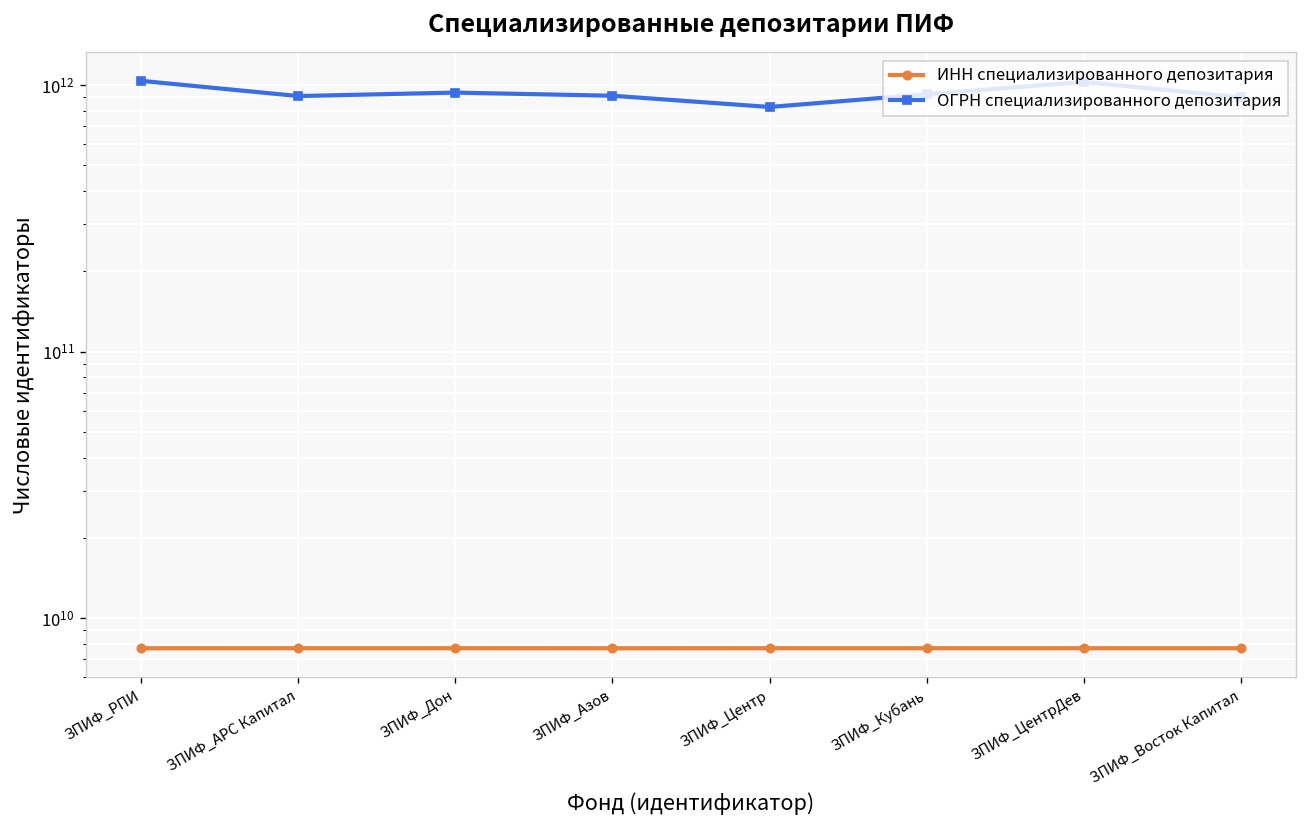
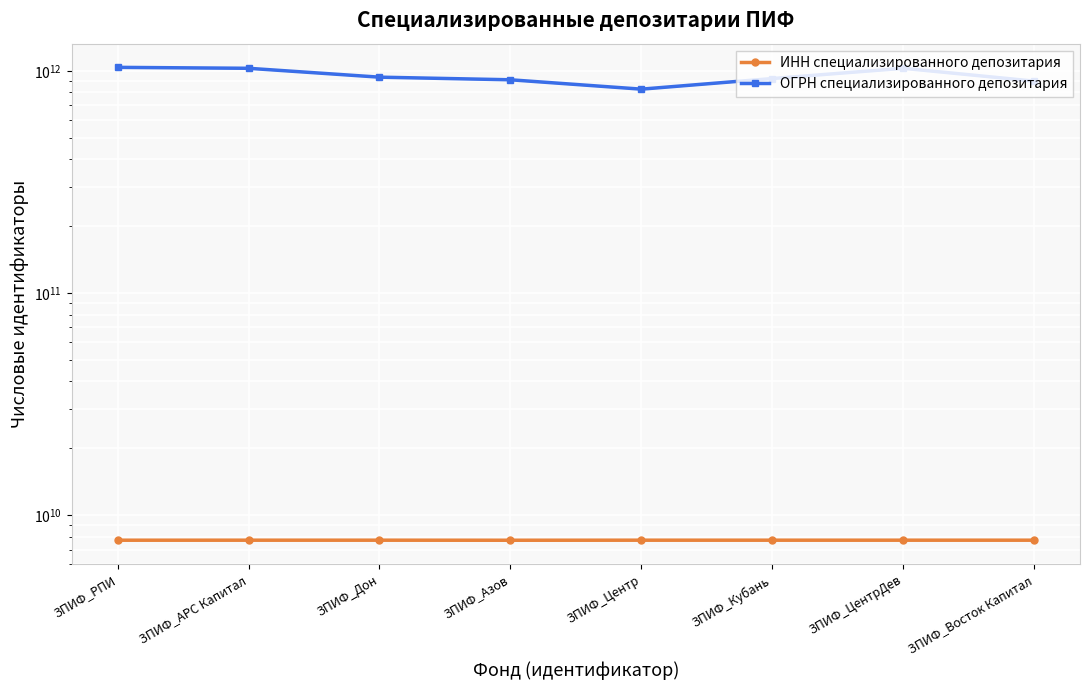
  {
    "ИНН специализированного депозитария": {
      "ЗПИФ_РПИ": 7700000000,
      "ЗПИФ_АРС Капитал": 7700000000,
      "ЗПИФ_Дон": 7700000000,
      "ЗПИФ_Азов": 7700000000,
      "ЗПИФ_Центр": 7700000000,
      "ЗПИФ_Кубань": 7700000000,
      "ЗПИФ_ЦентрДев": 7700000000,
      "ЗПИФ_Восток Капитал": 7700000000
    },
    "ОГРН специализированного депозитария": {
      "ЗПИФ_РПИ": 1000000000000,
-     "ЗПИФ_АРС Капитал": 910000000000,
+     "ЗПИФ_АРС Капитал": 1000000000000,
      "ЗПИФ_Дон": 940000000000,
      "ЗПИФ_Азов": 910000000000,
      "ЗПИФ_Центр": 830000000000
    }
  }
